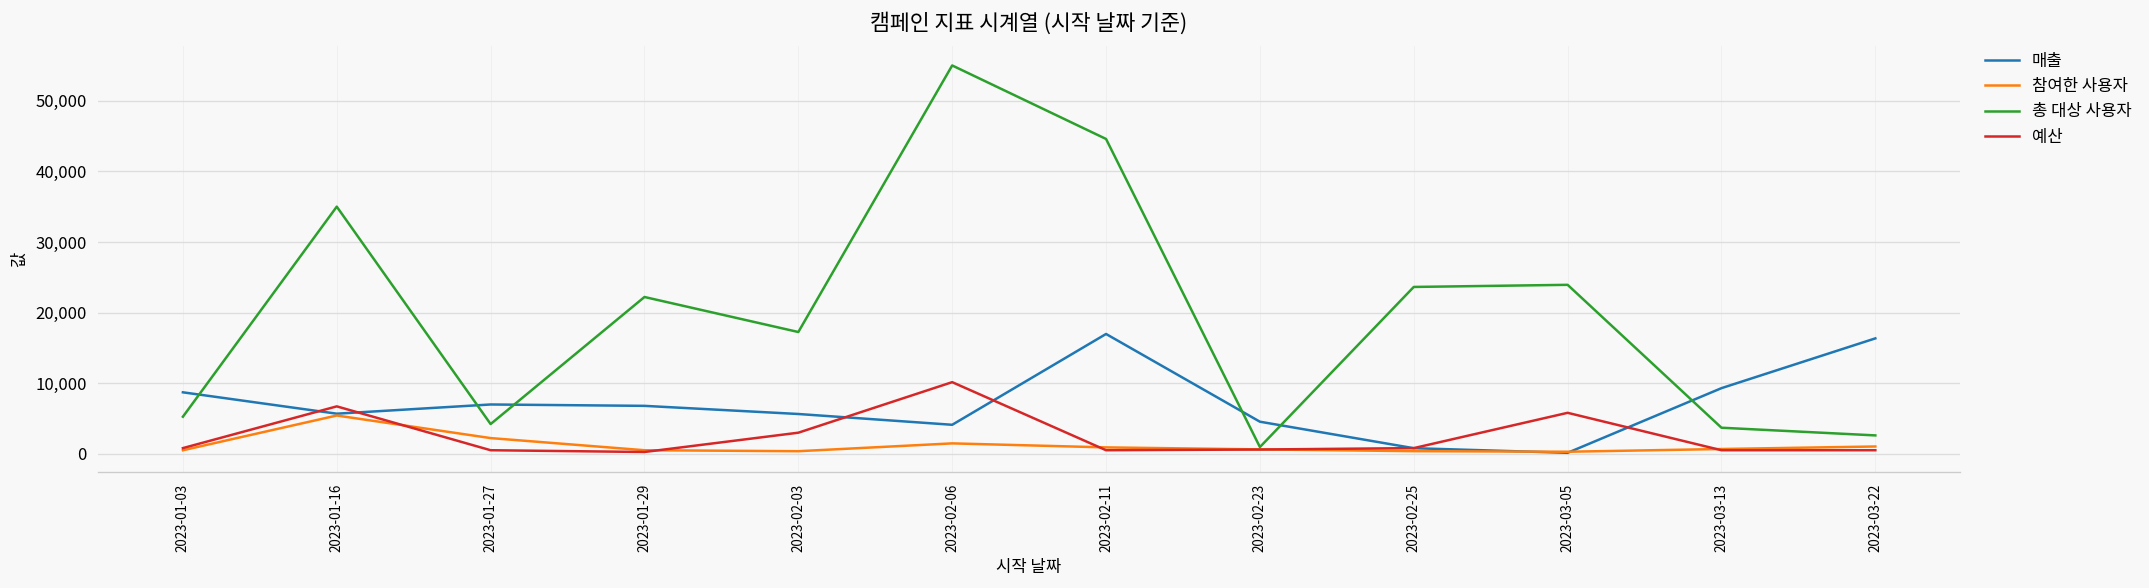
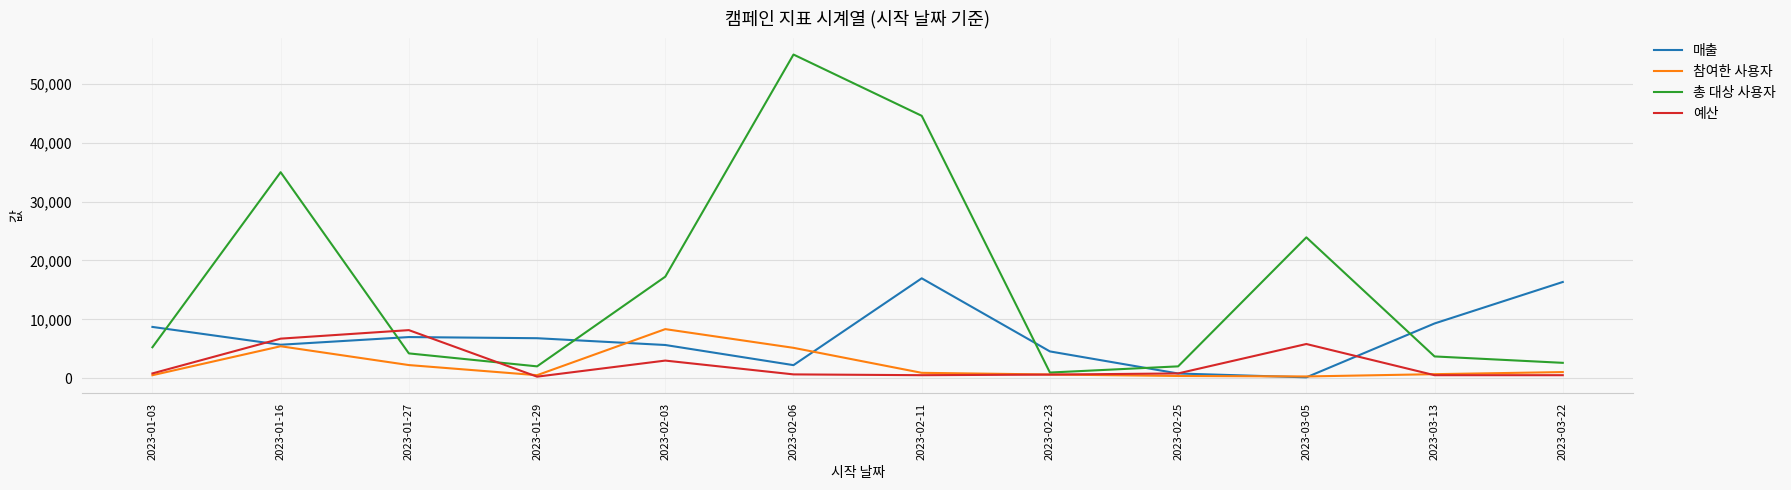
  {
    "매출": {
      "2023-01-03": "9,000",
      "2023-01-27": "7,000",
      "2023-01-29": "7,000",
      "2023-02-03": "6,000",
-     "2023-02-06": "4,000",
+     "2023-02-06": "2,000",
      "2023-02-11": "17,000",
      "2023-02-23": "5,000",
      "2023-03-13": "9,000",
      "2023-03-22": "16,000"
    },
    "참여한 사용자": {
      "2023-01-27": "2,000",
-     "2023-02-03": "0",
-     "2023-02-06": "1,000",
+     "2023-02-03": "8,000",
+     "2023-02-06": "5,000",
      "2023-03-22": "1,000"
    },
    "총 대상 사용자": {
      "2023-01-03": "5,000",
      "2023-01-16": "35,000",
      "2023-01-27": "4,000",
-     "2023-01-29": "22,000",
+     "2023-01-29": "2,000",
      "2023-02-03": "17,000",
      "2023-02-06": "55,000",
      "2023-02-11": "45,000",
-     "2023-02-25": "24,000",
+     "2023-02-25": "2,000",
      "2023-03-05": "24,000",
      "2023-03-13": "4,000",
      "2023-03-22": "3,000"
    },
    "예산": {
      "2023-01-16": "7,000",
-     "2023-01-27": "1,000",
+     "2023-01-27": "8,000",
      "2023-02-03": "3,000",
-     "2023-02-06": "10,000",
+     "2023-02-06": "1,000",
      "2023-03-05": "6,000",
      "2023-03-22": "1,000"
    }
  }
